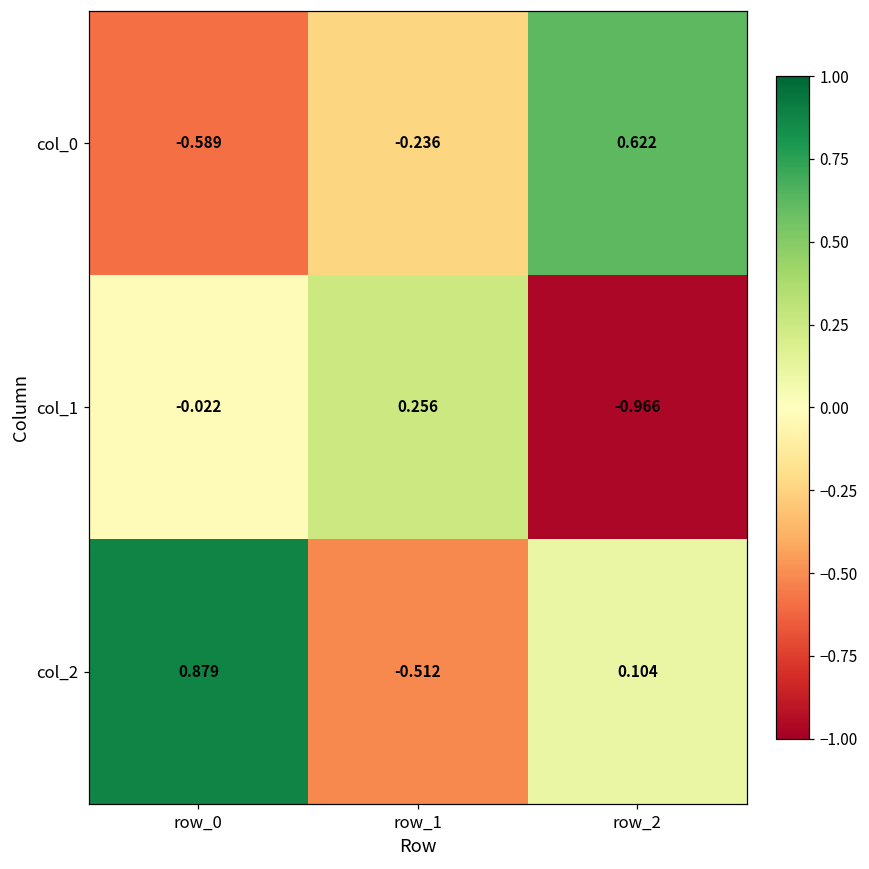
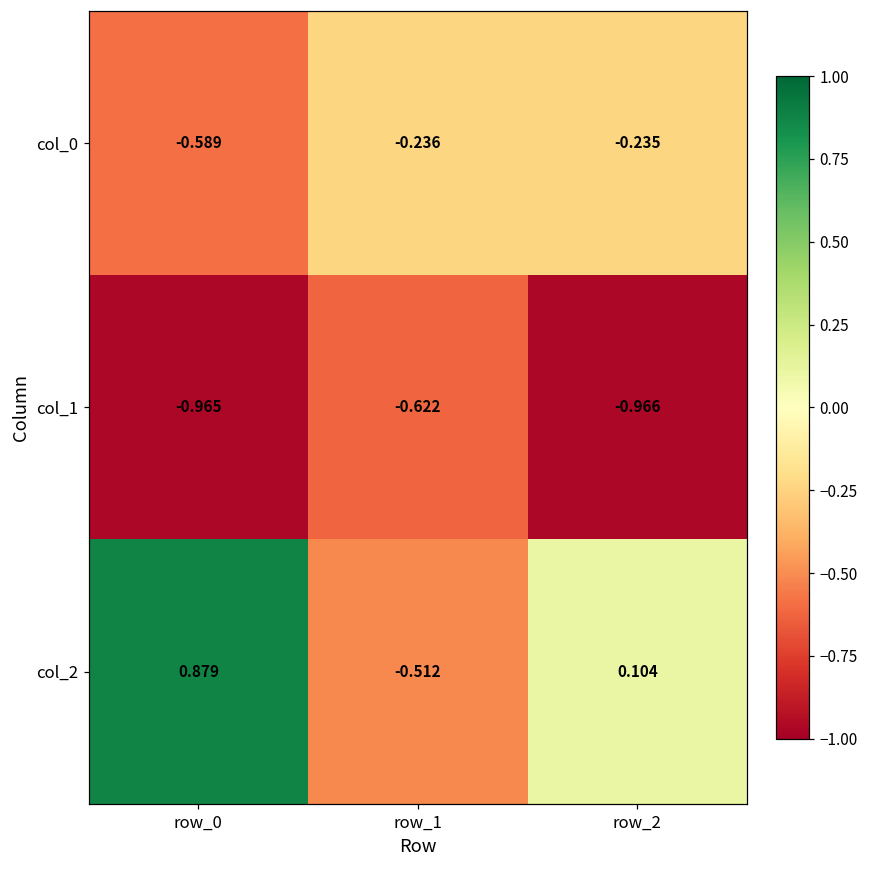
  {
    "col_0": {
      "row_0": -0.589,
      "row_1": -0.236,
-     "row_2": 0.622
+     "row_2": -0.235
    },
    "col_1": {
-     "row_0": -0.022,
-     "row_1": 0.256,
+     "row_0": -0.965,
+     "row_1": -0.622,
      "row_2": -0.966
    },
    "col_2": {
      "row_0": 0.879,
      "row_1": -0.512,
      "row_2": 0.104
    }
  }
